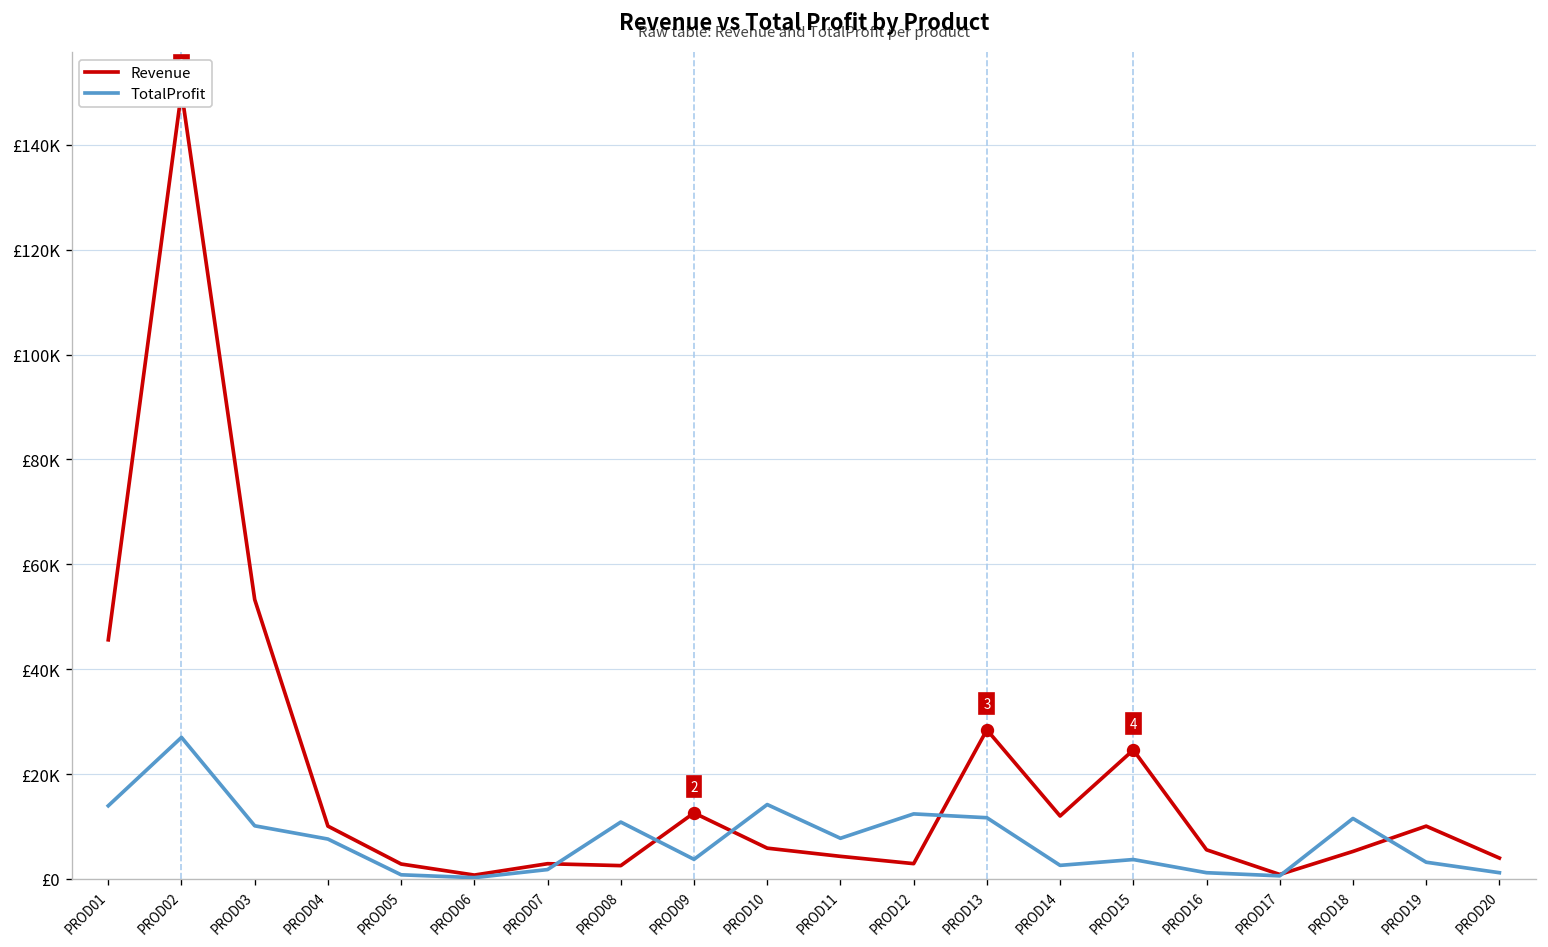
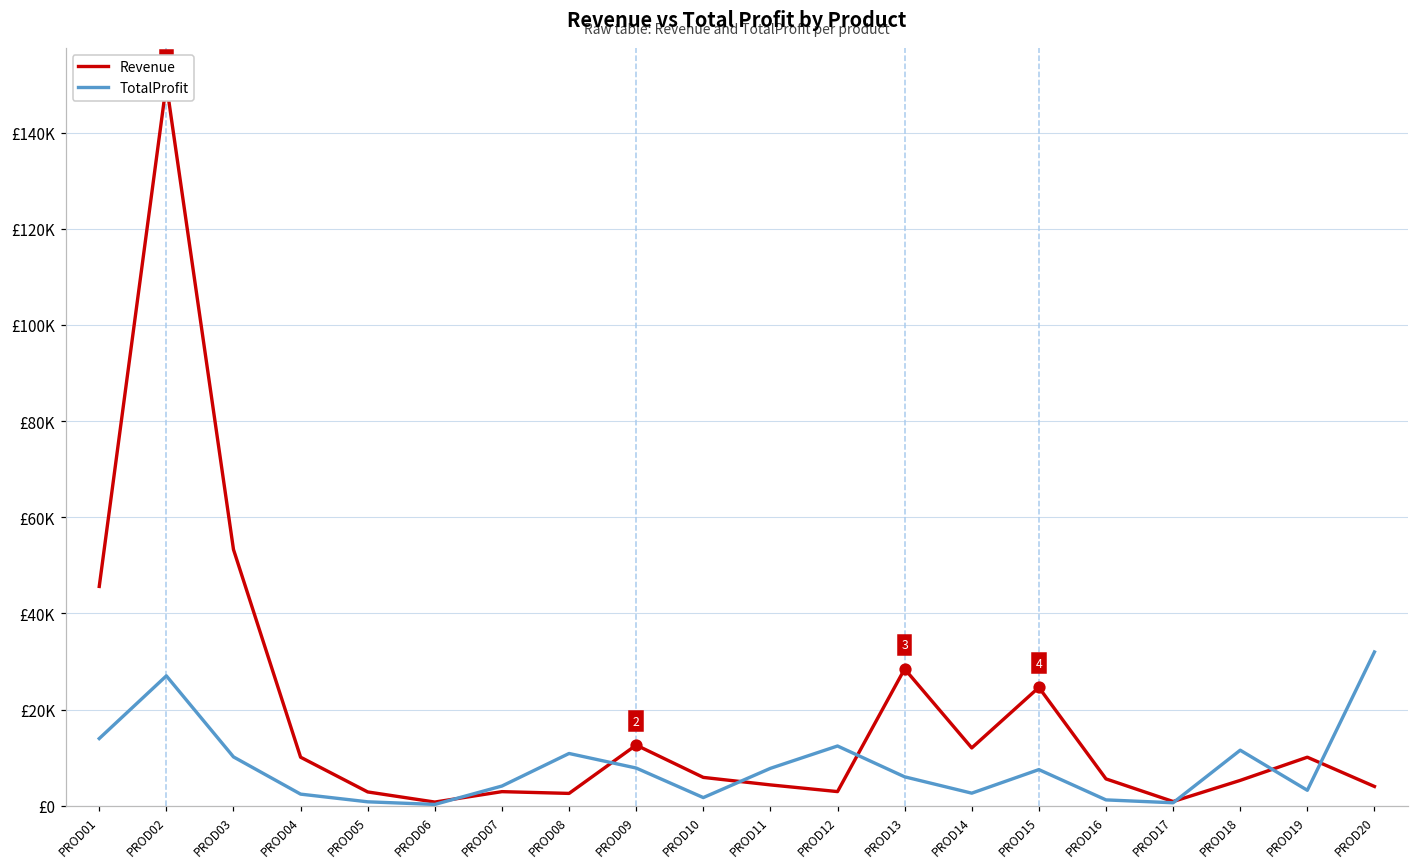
  {
    "TotalProfit": {
      "PROD01": "£14000",
      "PROD02": "£27000",
      "PROD03": "£10000",
-     "PROD04": "£8000",
+     "PROD04": "£2000",
      "PROD05": "£1000",
-     "PROD07": "£2000",
+     "PROD07": "£4000",
      "PROD08": "£11000",
-     "PROD09": "£4000",
-     "PROD10": "£14000",
+     "PROD09": "£8000",
+     "PROD10": "£2000",
      "PROD11": "£8000",
      "PROD12": "£12000",
-     "PROD13": "£12000",
+     "PROD13": "£6000",
      "PROD14": "£3000",
-     "PROD15": "£4000",
+     "PROD15": "£7000",
      "PROD16": "£1000",
      "PROD18": "£12000",
      "PROD19": "£3000",
-     "PROD20": "£1000"
+     "PROD20": "£32000"
    }
  }
